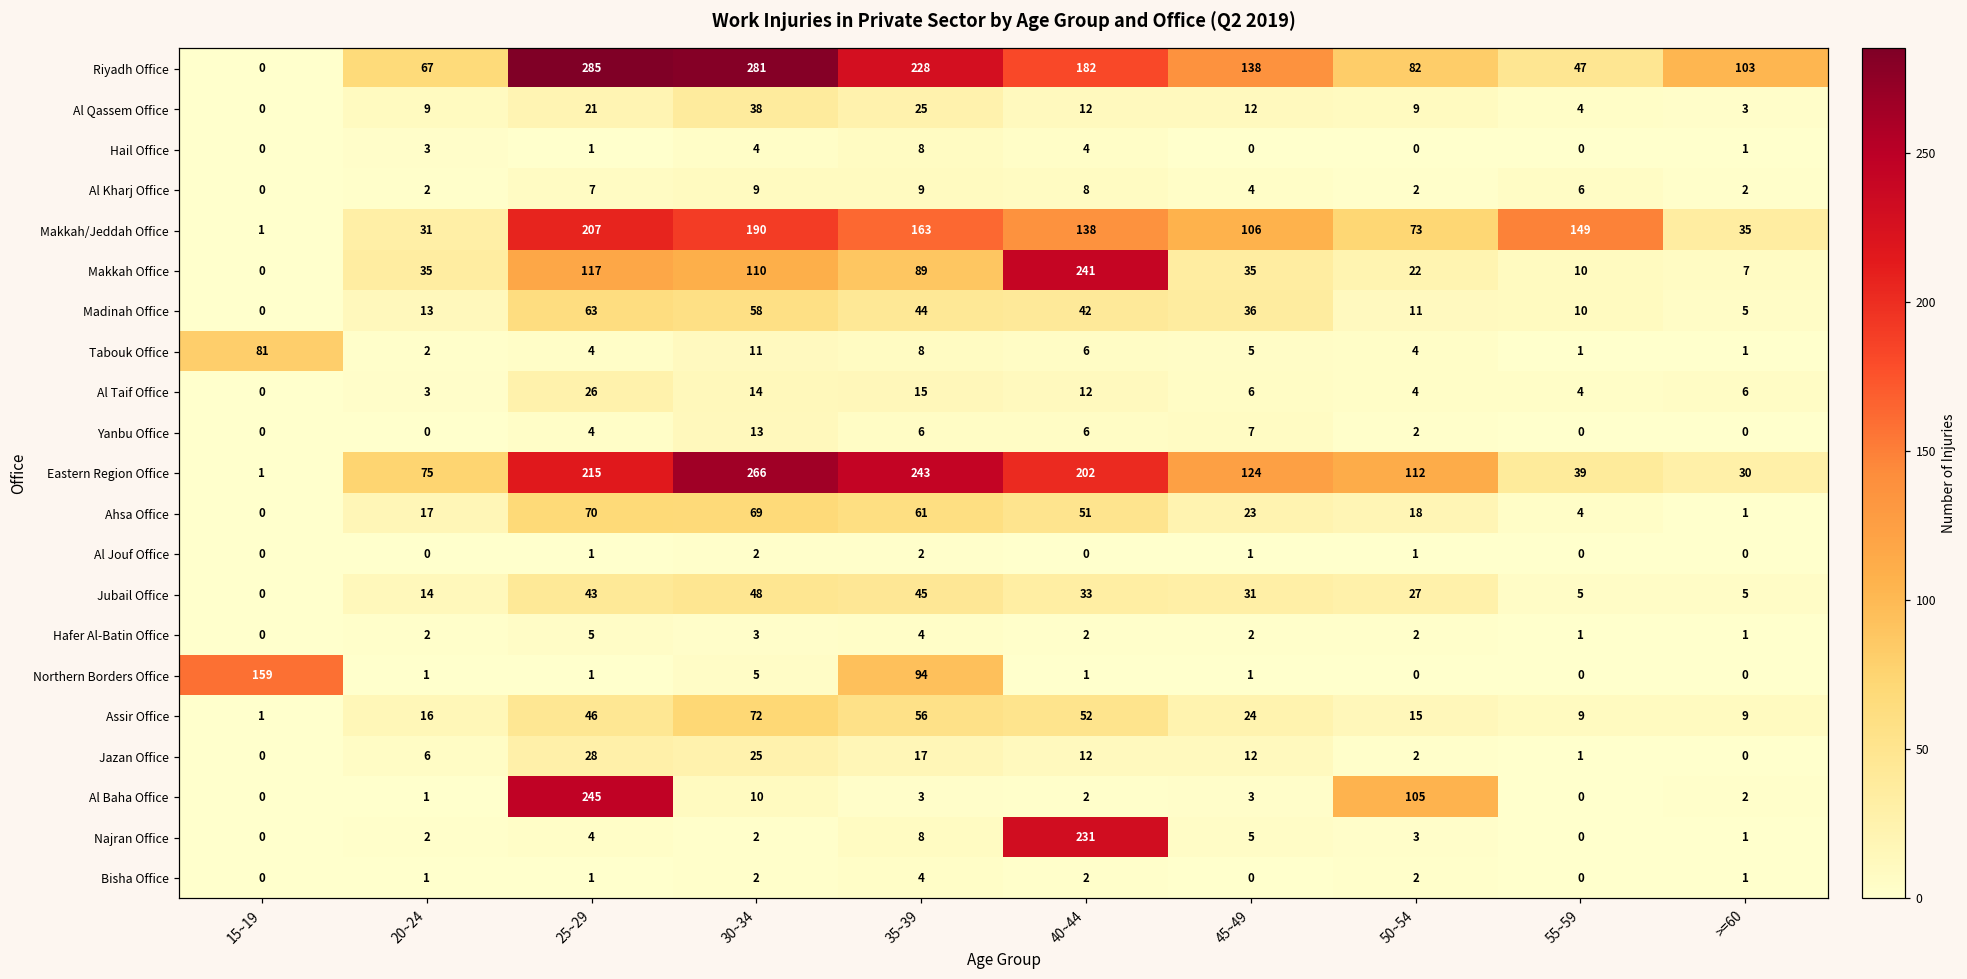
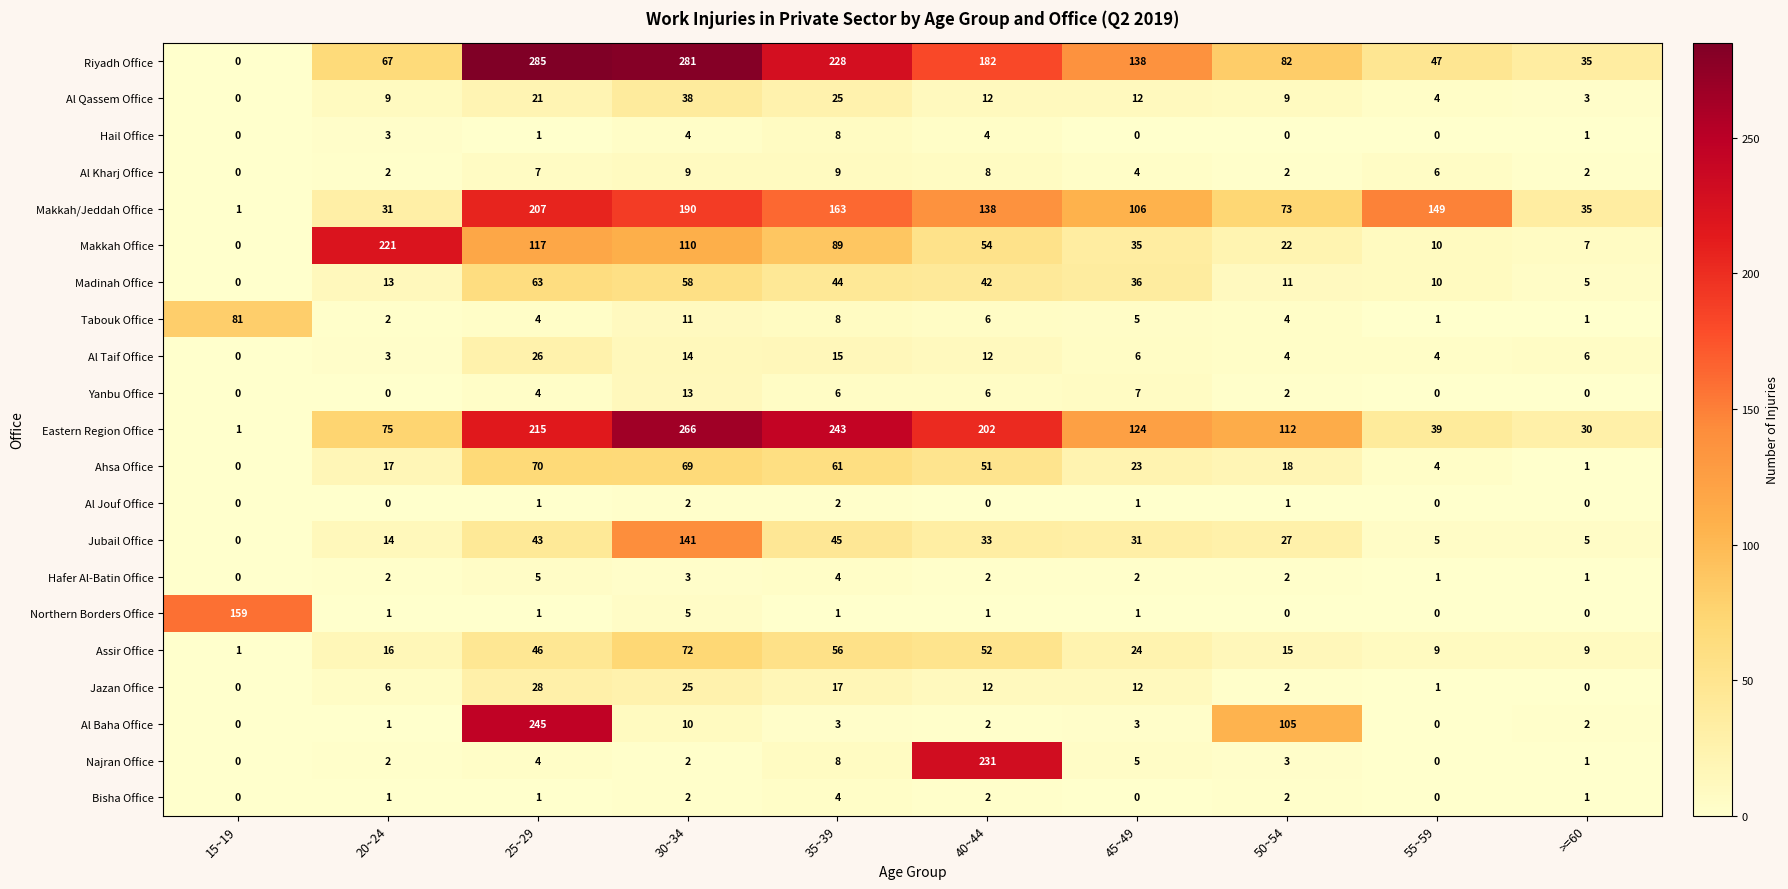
  {
    "Riyadh Office": {
      "15~19": 0,
      "20~24": 67,
      "25~29": 285,
      "30~34": 281,
      "35~39": 228,
      "40~44": 182,
      "45~49": 138,
      "50~54": 82,
      "55~59": 47,
-     ">=60": 103
+     ">=60": 35
    },
    "Makkah Office": {
      "15~19": 0,
-     "20~24": 35,
+     "20~24": 221,
      "25~29": 117,
      "30~34": 110,
      "35~39": 89,
-     "40~44": 241,
+     "40~44": 54,
      "45~49": 35,
      "50~54": 22,
      "55~59": 10,
      ">=60": 7
    },
    "Jubail Office": {
      "15~19": 0,
      "20~24": 14,
      "25~29": 43,
-     "30~34": 48,
+     "30~34": 141,
      "35~39": 45,
      "40~44": 33,
      "45~49": 31,
      "50~54": 27,
      "55~59": 5,
      ">=60": 5
    },
    "Northern Borders Office": {
      "15~19": 159,
      "20~24": 1,
      "25~29": 1,
      "30~34": 5,
-     "35~39": 94,
+     "35~39": 1,
      "40~44": 1,
      "45~49": 1,
      "50~54": 0,
      "55~59": 0,
      ">=60": 0
    }
  }
